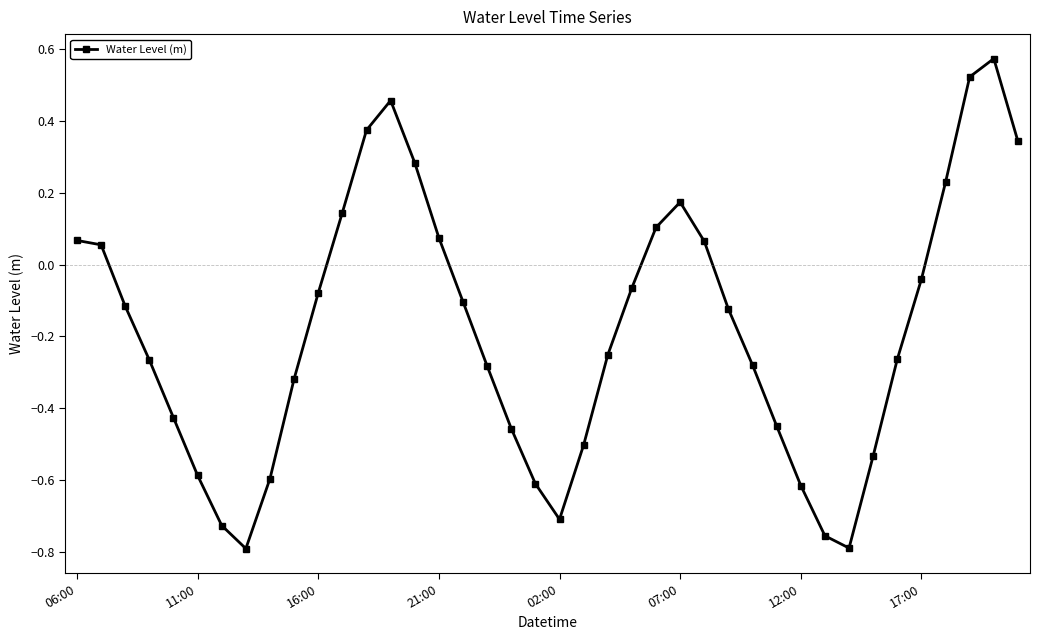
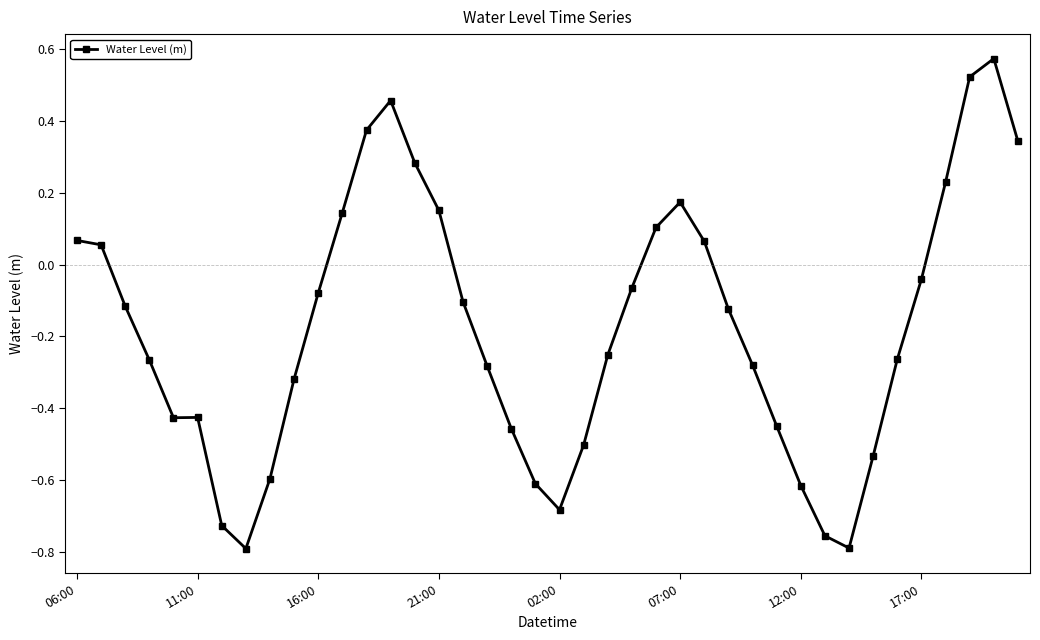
  {
    "06:00": 0.07,
-   "11:00": -0.59,
+   "11:00": -0.43,
    "16:00": -0.08,
-   "21:00": 0.07,
-   "02:00": -0.71,
+   "21:00": 0.15,
+   "02:00": -0.68,
    "07:00": 0.17,
    "12:00": -0.61,
    "17:00": -0.04
  }
